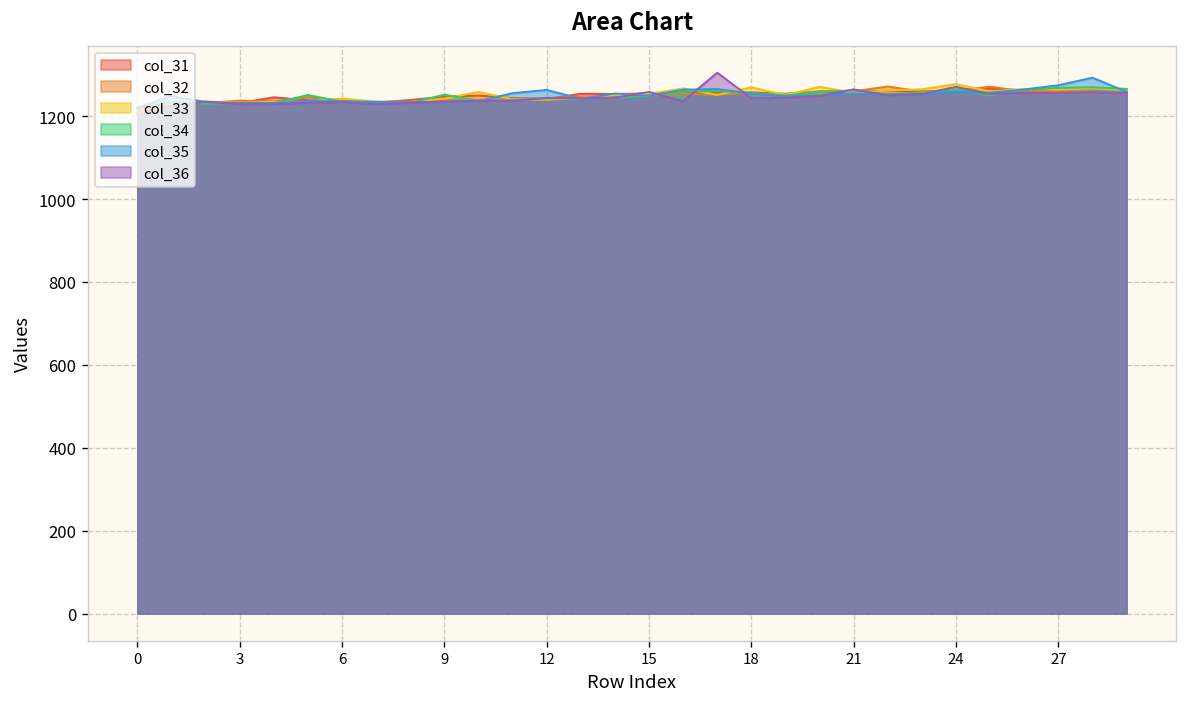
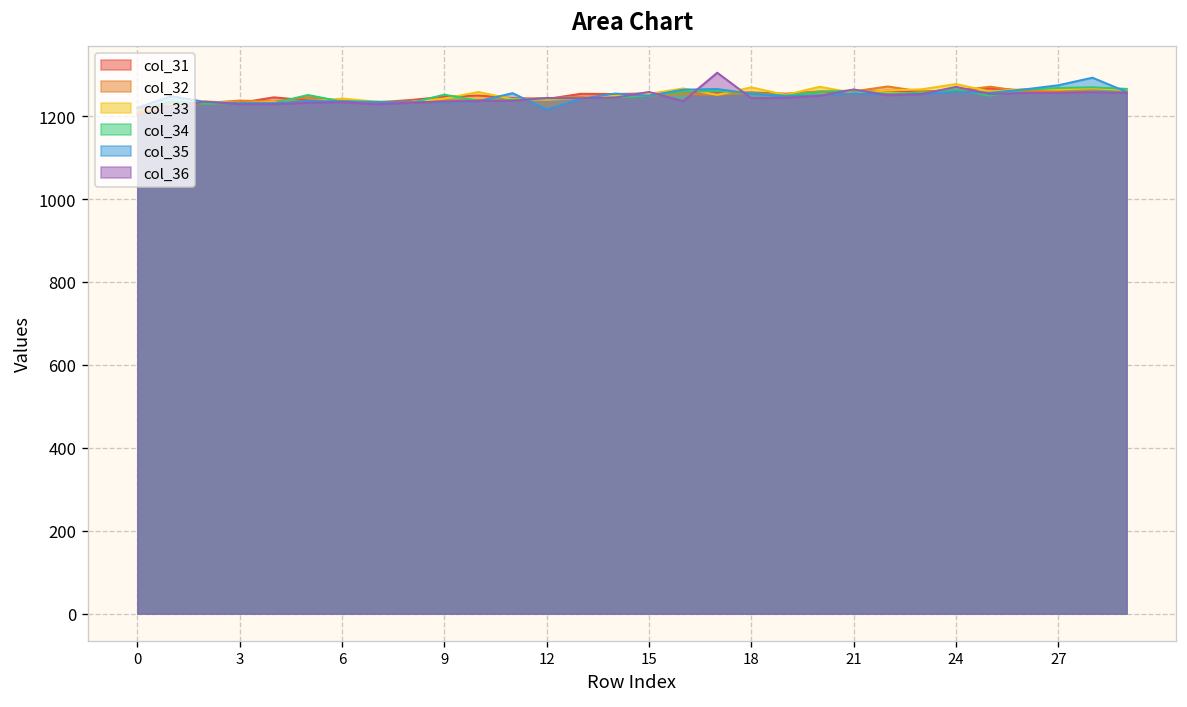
  {
    "col_35": {
-     "12": 1260
+     "12": 1220
    },
    "col_36": {
      "18": 1240
    }
  }
